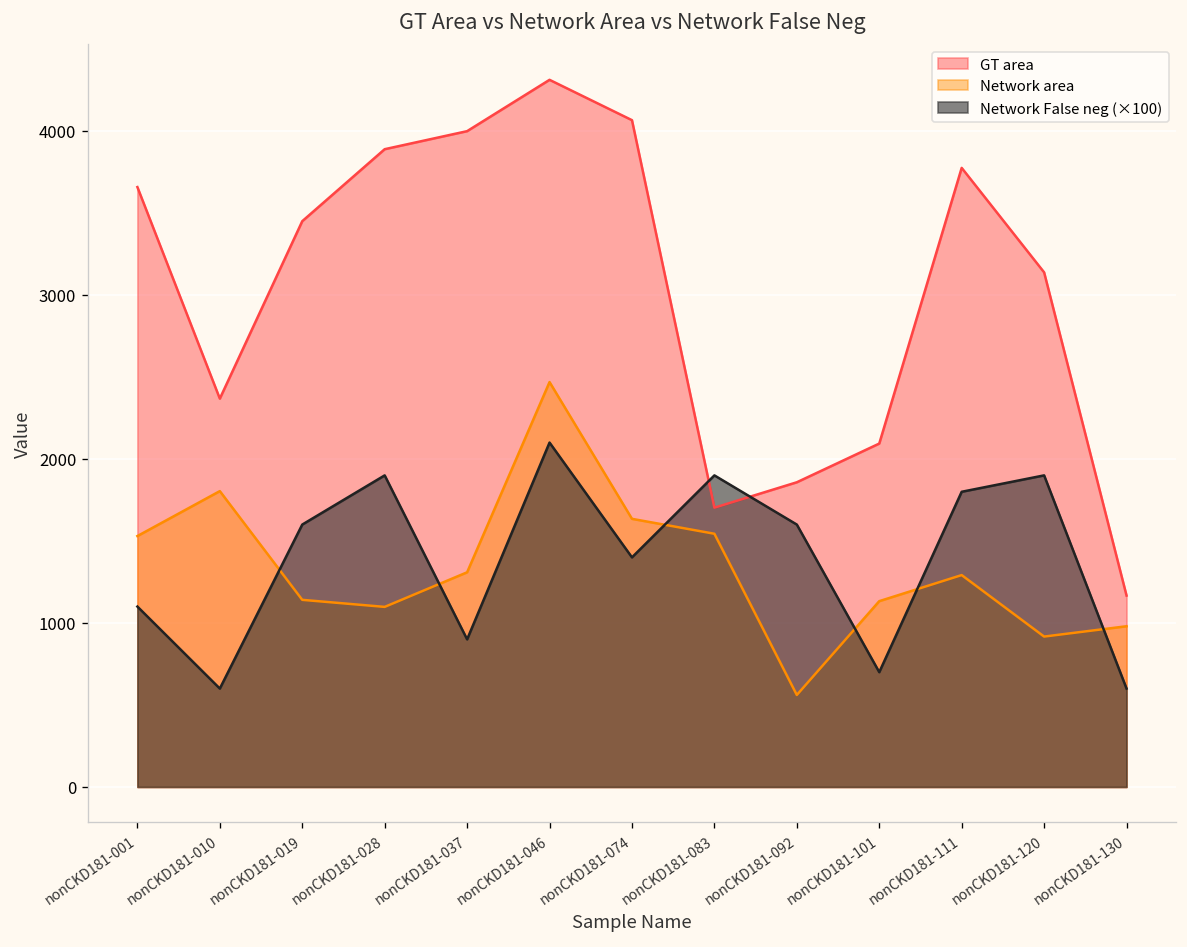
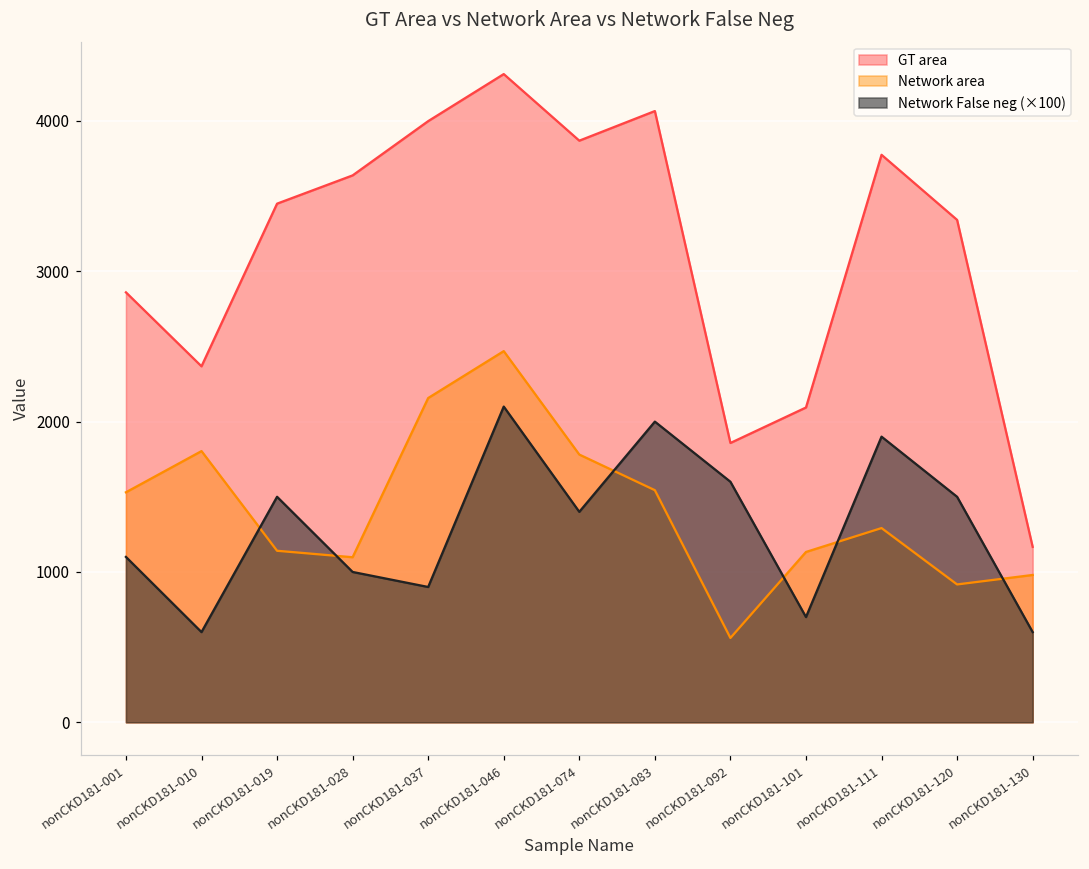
  {
    "GT area": {
-     "nonCKD181-001": 3660,
+     "nonCKD181-001": 2860,
      "nonCKD181-010": 2370,
      "nonCKD181-019": 3450,
-     "nonCKD181-028": 3890,
+     "nonCKD181-028": 3640,
      "nonCKD181-037": 4000,
      "nonCKD181-046": 4310,
-     "nonCKD181-074": 4070,
-     "nonCKD181-083": 1700,
+     "nonCKD181-074": 3870,
+     "nonCKD181-083": 4070,
      "nonCKD181-092": 1860,
      "nonCKD181-101": 2090,
      "nonCKD181-111": 3780,
-     "nonCKD181-120": 3140,
+     "nonCKD181-120": 3340,
      "nonCKD181-130": 1170
    },
    "Network area": {
      "nonCKD181-001": 1530,
      "nonCKD181-010": 1800,
      "nonCKD181-019": 1140,
      "nonCKD181-028": 1100,
-     "nonCKD181-037": 1310,
+     "nonCKD181-037": 2160,
      "nonCKD181-046": 2470,
-     "nonCKD181-074": 1640,
+     "nonCKD181-074": 1780,
      "nonCKD181-083": 1540,
      "nonCKD181-092": 560,
      "nonCKD181-101": 1130,
      "nonCKD181-111": 1290,
      "nonCKD181-120": 920,
      "nonCKD181-130": 980
    },
    "Network False neg (×100)": {
      "nonCKD181-001": 1100,
      "nonCKD181-010": 600,
-     "nonCKD181-019": 1600,
-     "nonCKD181-028": 1900,
+     "nonCKD181-019": 1500,
+     "nonCKD181-028": 1000,
      "nonCKD181-037": 900,
      "nonCKD181-046": 2100,
      "nonCKD181-074": 1400,
-     "nonCKD181-083": 1900,
+     "nonCKD181-083": 2000,
      "nonCKD181-092": 1600,
      "nonCKD181-101": 700,
-     "nonCKD181-111": 1800,
-     "nonCKD181-120": 1900,
+     "nonCKD181-111": 1900,
+     "nonCKD181-120": 1500,
      "nonCKD181-130": 600
    }
  }
